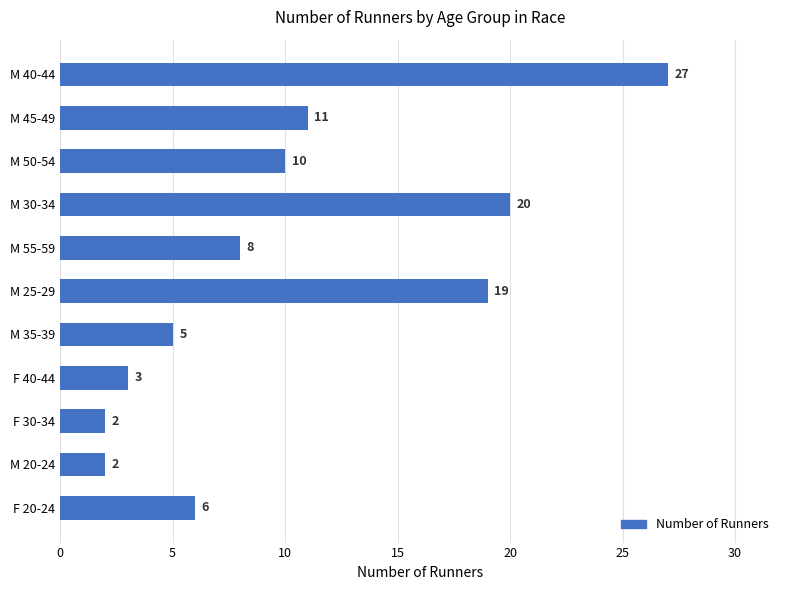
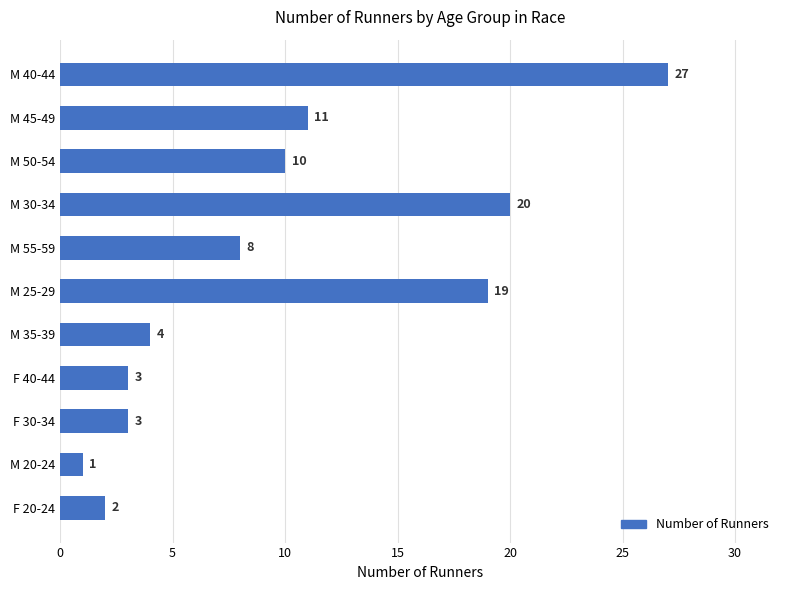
  {
    "M 40-44": 27,
    "M 45-49": 11,
    "M 50-54": 10,
    "M 30-34": 20,
    "M 55-59": 8,
    "M 25-29": 19,
-   "M 35-39": 5,
+   "M 35-39": 4,
    "F 40-44": 3,
-   "F 30-34": 2,
-   "M 20-24": 2,
-   "F 20-24": 6
+   "F 30-34": 3,
+   "M 20-24": 1,
+   "F 20-24": 2
  }
